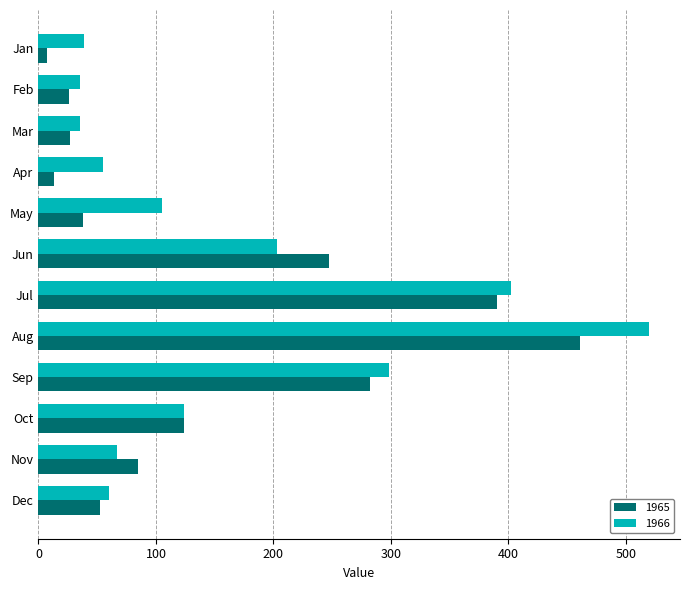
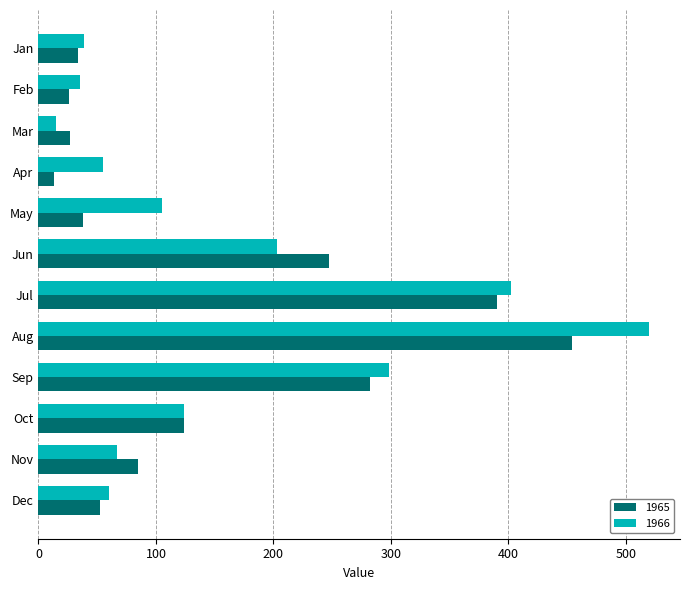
  {
    "1965": {
-     "Jan": 7,
+     "Jan": 34,
      "Feb": 26,
      "Mar": 26,
      "Apr": 13,
      "May": 38,
      "Jun": 247,
      "Jul": 390,
-     "Aug": 461,
+     "Aug": 454,
      "Sep": 282,
      "Oct": 124,
      "Nov": 85,
      "Dec": 53
    },
    "1966": {
      "Jan": 39,
      "Feb": 36,
-     "Mar": 35,
+     "Mar": 15,
      "Apr": 55,
      "May": 105,
      "Jun": 203,
      "Jul": 402,
      "Aug": 520,
      "Sep": 298,
      "Oct": 124,
      "Nov": 67,
      "Dec": 60
    }
  }
